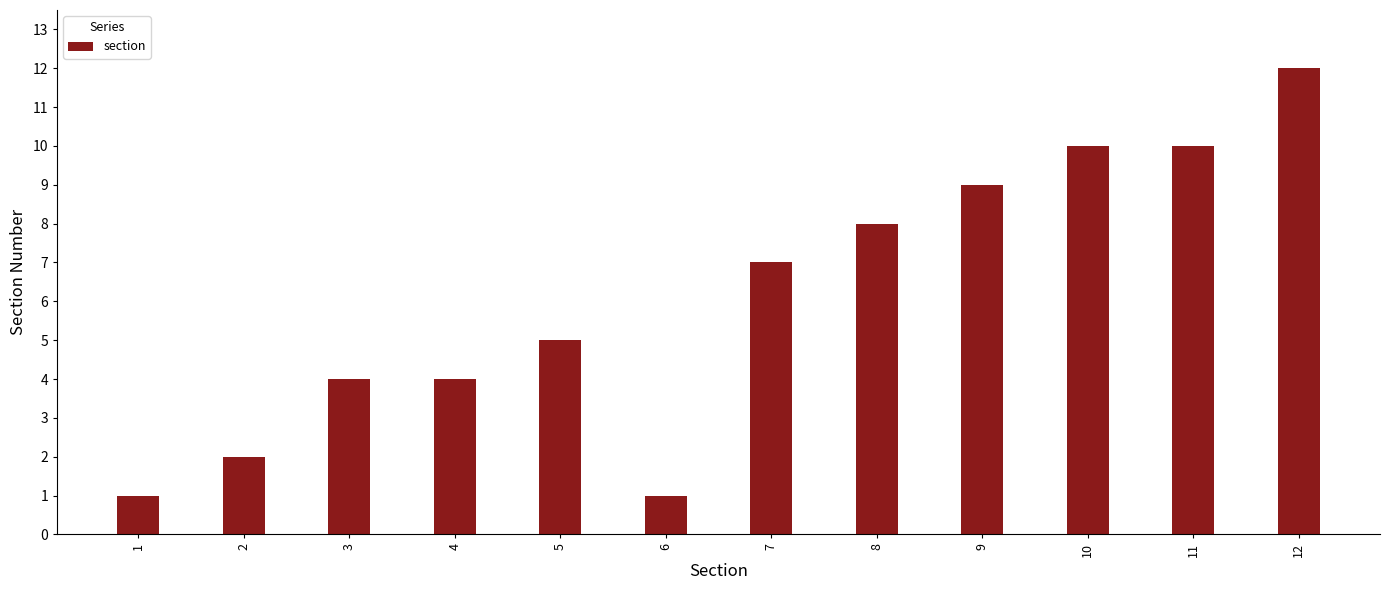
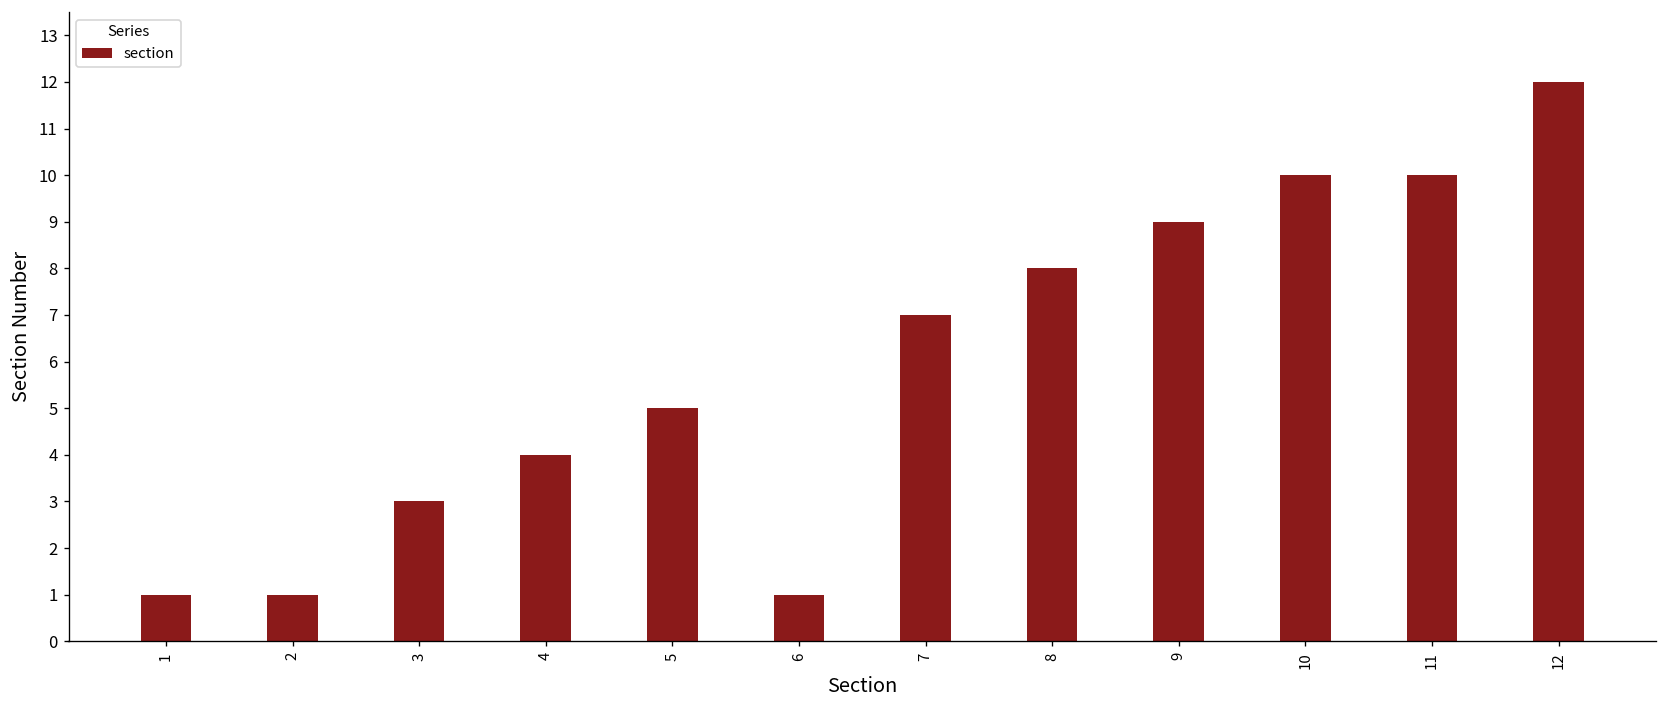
  {
    "1": 1,
-   "2": 2,
-   "3": 4,
+   "2": 1,
+   "3": 3,
    "4": 4,
    "5": 5,
    "6": 1,
    "7": 7,
    "8": 8,
    "9": 9,
    "10": 10,
    "11": 10,
    "12": 12
  }
